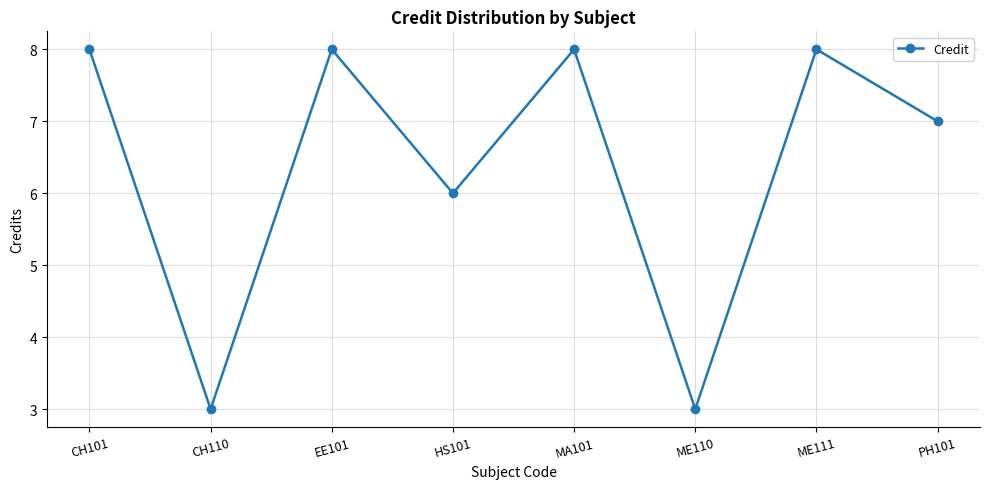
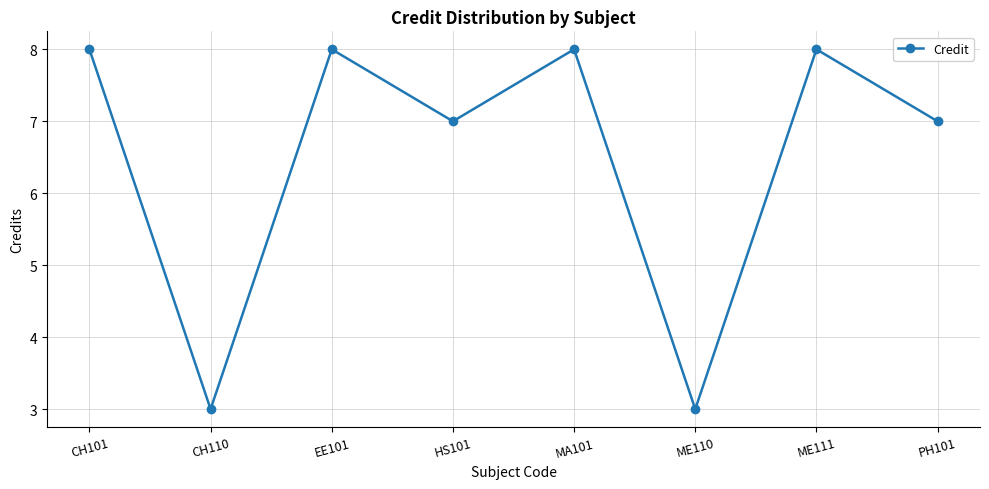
  {
    "CH101": 8,
    "CH110": 3,
    "EE101": 8,
-   "HS101": 6,
+   "HS101": 7,
    "MA101": 8,
    "ME110": 3,
    "ME111": 8,
    "PH101": 7
  }
